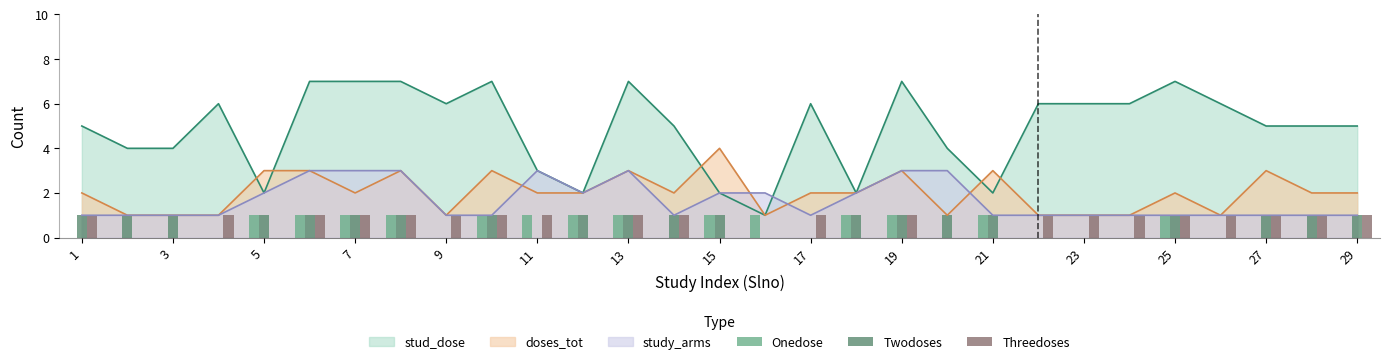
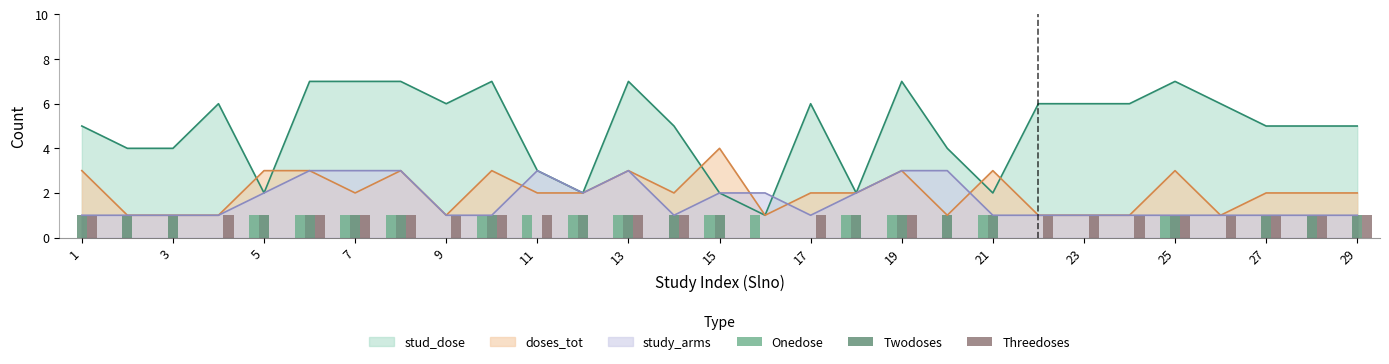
  {
    "doses_tot": {
-     "1": 2,
+     "1": 3,
      "5": 3,
      "7": 2,
      "11": 2,
      "15": 4,
      "17": 2,
      "21": 3,
-     "25": 2,
-     "27": 3,
+     "25": 3,
+     "27": 2,
      "29": 2
    }
  }
